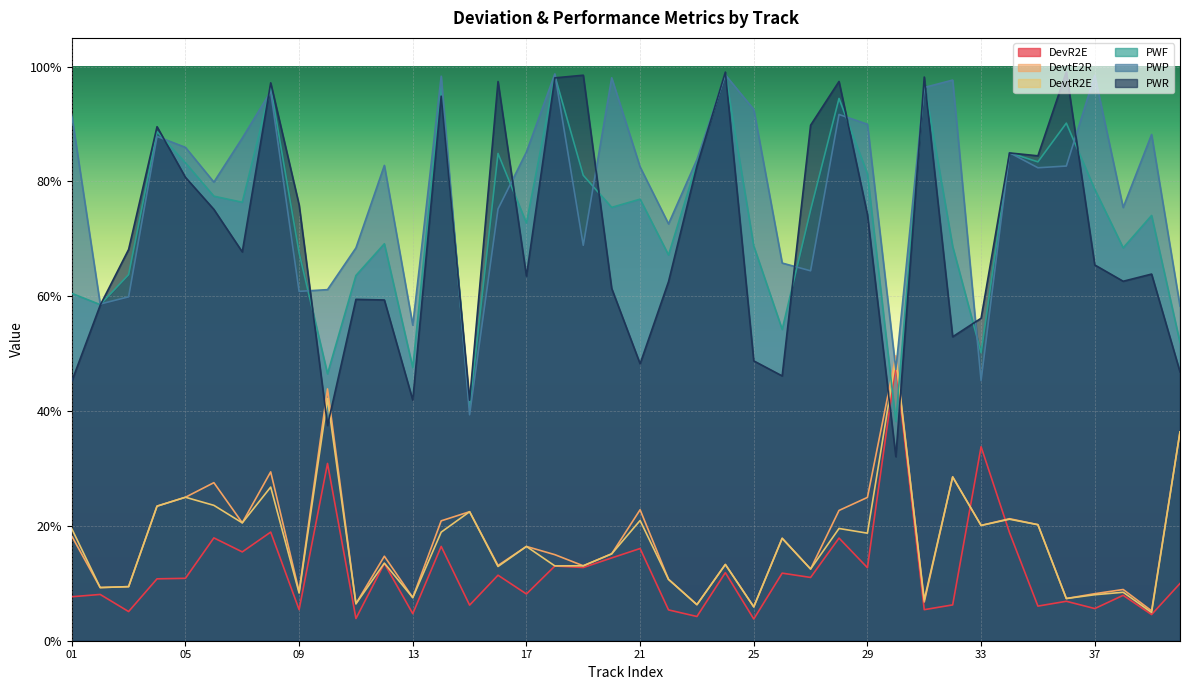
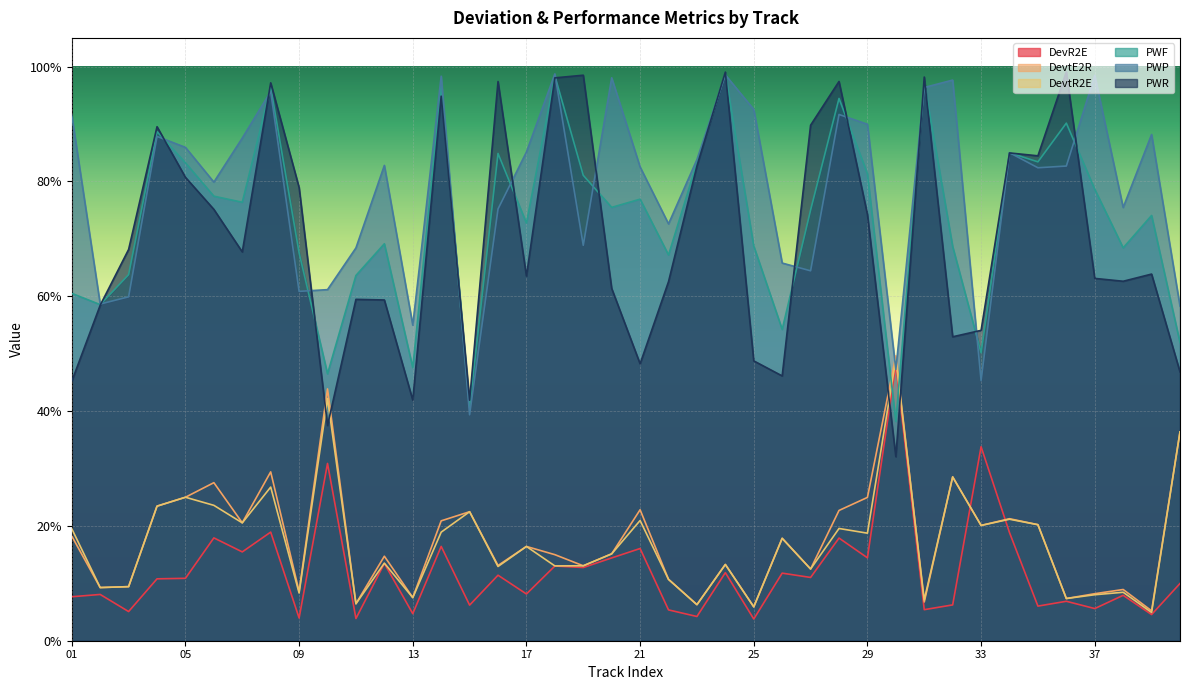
  {
    "DevR2E": {
      "01": "8%",
      "05": "11%",
-     "09": "5%",
+     "09": "4%",
      "13": "5%",
      "17": "8%",
      "21": "16%",
      "25": "4%",
-     "29": "13%",
+     "29": "14%",
      "33": "34%",
      "37": "6%"
    },
    "PWR": {
      "01": "45%",
      "05": "81%",
-     "09": "76%",
+     "09": "79%",
      "13": "42%",
      "17": "64%",
      "21": "48%",
      "25": "49%",
      "29": "74%",
-     "33": "56%",
-     "37": "65%"
+     "33": "54%",
+     "37": "63%"
    }
  }
